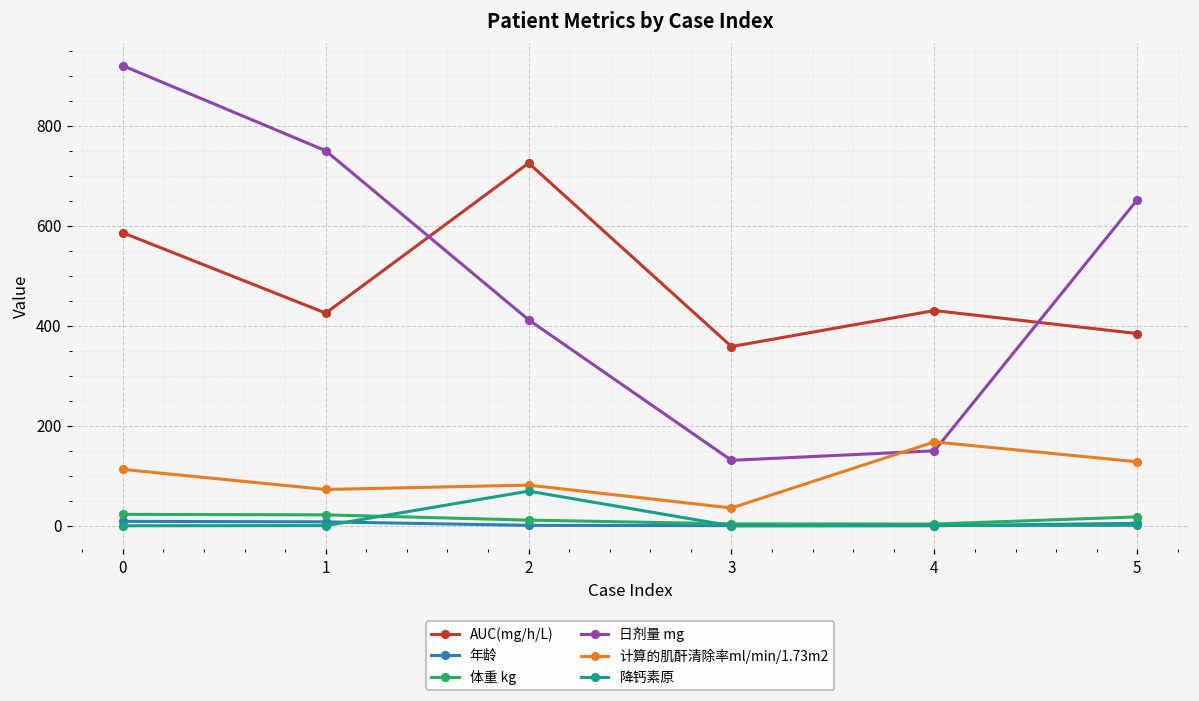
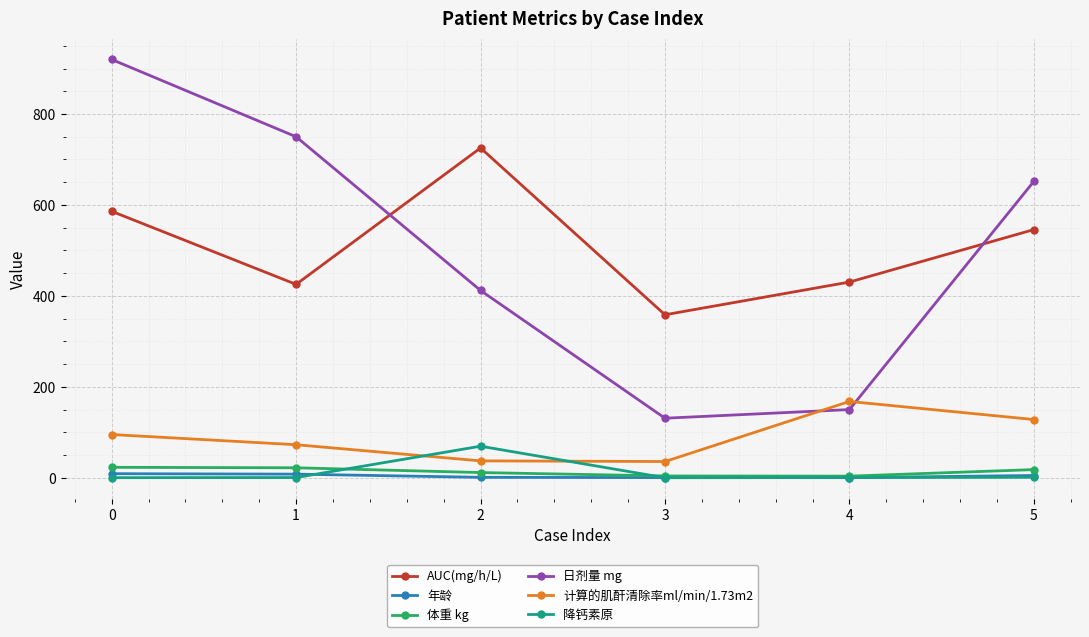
  {
    "AUC(mg/h/L)": {
      "0": 590,
      "1": 430,
      "2": 730,
      "3": 360,
      "4": 430,
-     "5": 380
+     "5": 550
    },
    "年龄": {
      "0": 10,
      "1": 10,
      "2": 0
    },
    "日剂量 mg": {
      "0": 920,
      "1": 750,
      "2": 410,
      "3": 130,
      "4": 150,
      "5": 650
    },
    "计算的肌酐清除率ml/min/1.73m2": {
-     "0": 110,
+     "0": 100,
      "1": 70,
-     "2": 80,
+     "2": 40,
      "3": 40,
      "4": 170,
      "5": 130
    }
  }
